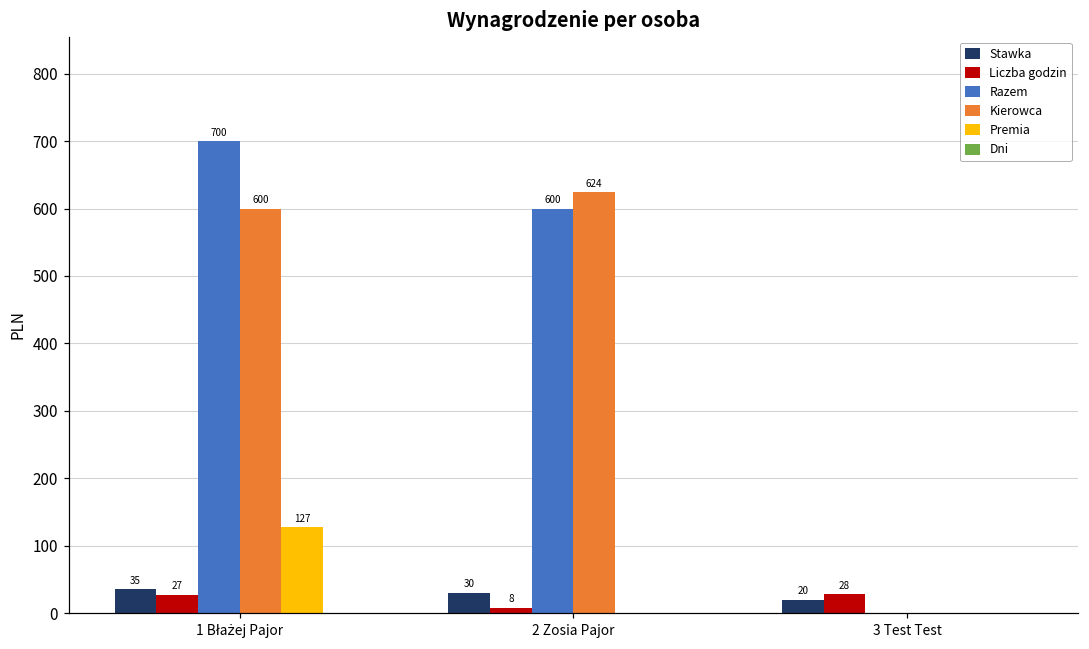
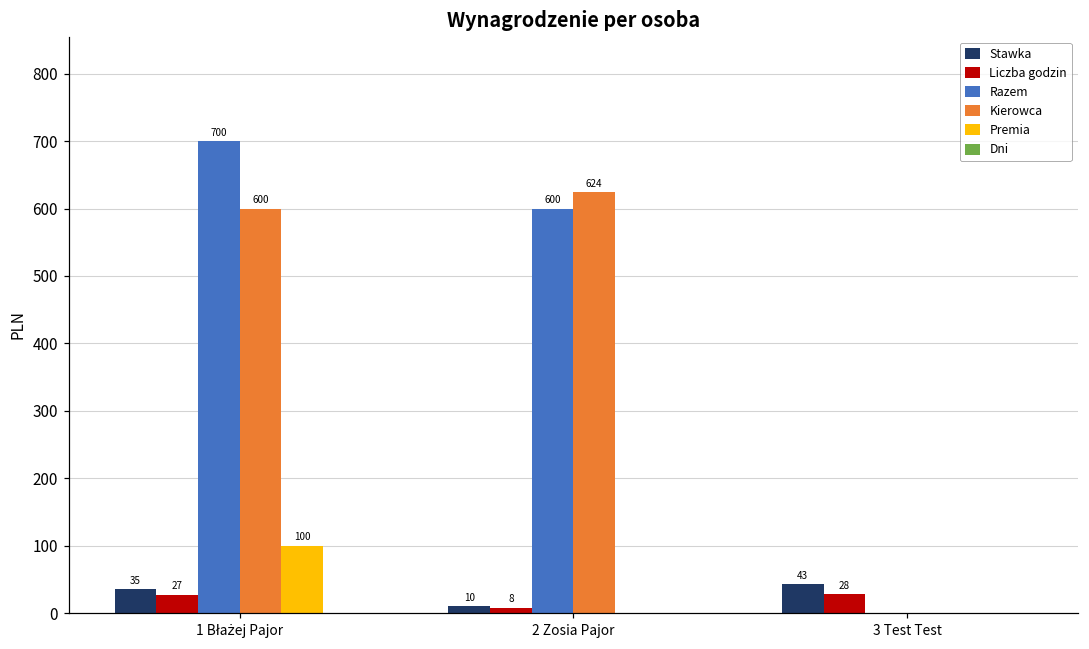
  {
    "Stawka": {
      "1 Błażej Pajor": 35,
-     "2 Zosia Pajor": 30,
-     "3 Test Test": 20
+     "2 Zosia Pajor": 10,
+     "3 Test Test": 43
    },
    "Liczba godzin": {
      "1 Błażej Pajor": 27,
      "2 Zosia Pajor": 8,
      "3 Test Test": 28
    },
    "Razem": {
      "1 Błażej Pajor": 700,
      "2 Zosia Pajor": 600
    },
    "Kierowca": {
      "1 Błażej Pajor": 600,
      "2 Zosia Pajor": 624
    },
    "Premia": {
-     "1 Błażej Pajor": 127
+     "1 Błażej Pajor": 100
    },
    "Dni": {
      "1 Błażej Pajor": 0,
      "2 Zosia Pajor": 0,
      "3 Test Test": 0
    }
  }
